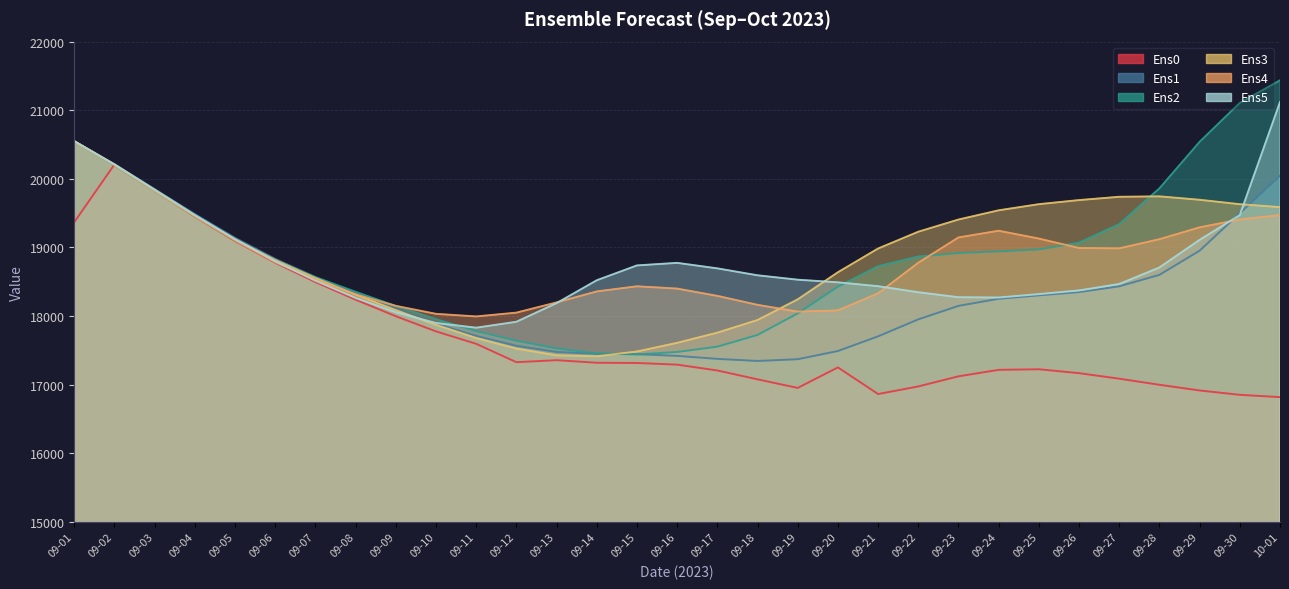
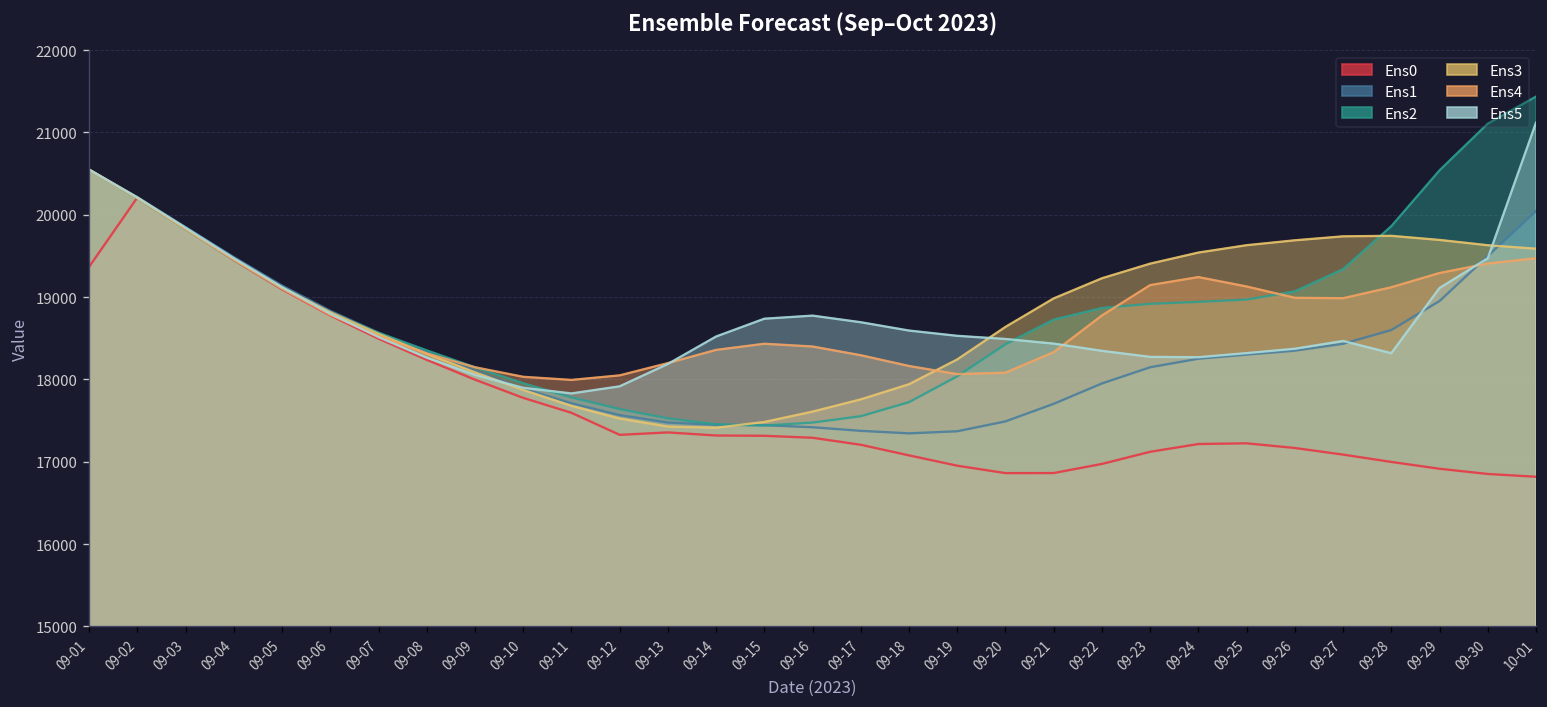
  {
    "Ens0": {
      "09-01": 19400,
      "09-09": 18000,
      "09-10": 17800,
      "09-11": 17600,
      "09-12": 17300,
      "09-13": 17400,
      "09-14": 17300,
      "09-15": 17300,
      "09-16": 17300,
      "09-17": 17200,
      "09-18": 17100,
      "09-19": 17000,
-     "09-20": 17300,
+     "09-20": 16900,
      "09-21": 16900,
      "09-22": 17000,
      "09-23": 17100,
      "09-24": 17200,
      "09-25": 17200,
      "09-26": 17200,
      "09-27": 17100,
      "09-28": 17000,
      "09-29": 16900,
      "09-30": 16900,
      "10-01": 16800
    },
    "Ens5": {
      "09-11": 17800,
      "09-12": 17900,
      "09-14": 18500,
      "09-15": 18700,
      "09-16": 18800,
      "09-17": 18700,
      "09-18": 18600,
      "09-19": 18500,
      "09-20": 18500,
      "09-21": 18400,
      "09-22": 18300,
      "09-23": 18300,
-     "09-28": 18700,
+     "09-28": 18300,
      "09-29": 19100,
      "10-01": 21100
    }
  }
